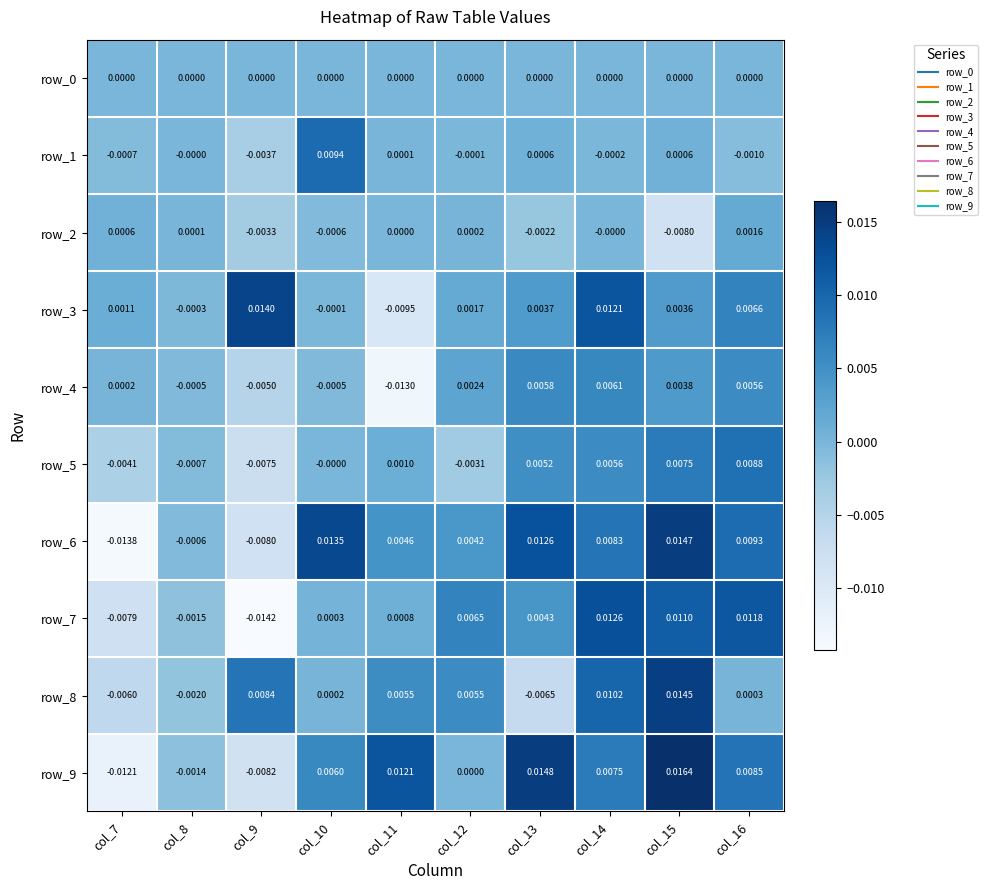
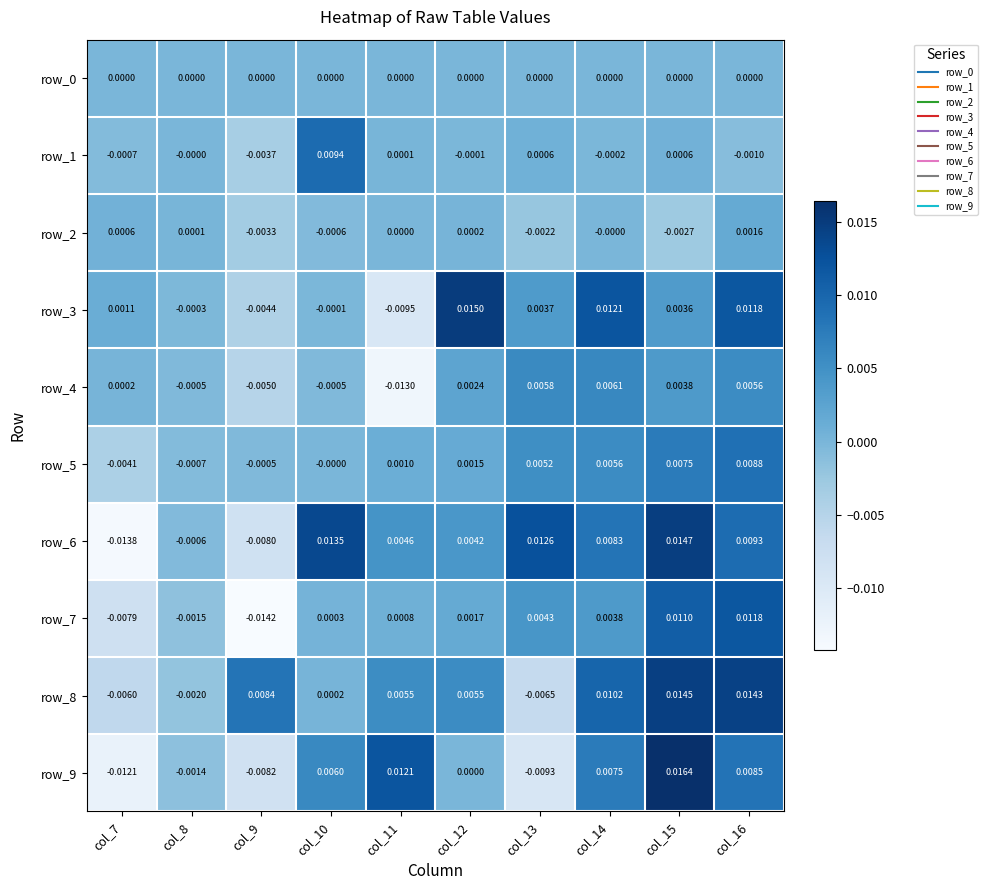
  {
    "row_0": {
      "col_7": 0.0000,
      "col_8": 0.0000,
      "col_9": 0.0000,
      "col_10": 0.0000,
      "col_11": 0.0000,
      "col_12": 0.0000,
      "col_13": 0.0000,
      "col_14": 0.0000,
      "col_15": 0.0000,
      "col_16": 0.0000
    },
    "row_1": {
      "col_7": -0.0007,
      "col_8": -0.0000,
      "col_9": -0.0037,
      "col_10": 0.0094,
      "col_11": 0.0001,
      "col_12": -0.0001,
      "col_13": 0.0006,
      "col_14": -0.0002,
      "col_15": 0.0006,
      "col_16": -0.0010
    },
    "row_2": {
      "col_7": 0.0006,
      "col_8": 0.0001,
      "col_9": -0.0033,
      "col_10": -0.0006,
      "col_11": 0.0000,
      "col_12": 0.0002,
      "col_13": -0.0022,
      "col_14": -0.0000,
-     "col_15": -0.0080,
+     "col_15": -0.0027,
      "col_16": 0.0016
    },
    "row_3": {
      "col_7": 0.0011,
      "col_8": -0.0003,
-     "col_9": 0.0140,
+     "col_9": -0.0044,
      "col_10": -0.0001,
      "col_11": -0.0095,
-     "col_12": 0.0017,
+     "col_12": 0.0150,
      "col_13": 0.0037,
      "col_14": 0.0121,
      "col_15": 0.0036,
-     "col_16": 0.0066
+     "col_16": 0.0118
    },
    "row_4": {
      "col_7": 0.0002,
      "col_8": -0.0005,
      "col_9": -0.0050,
      "col_10": -0.0005,
      "col_11": -0.0130,
      "col_12": 0.0024,
      "col_13": 0.0058,
      "col_14": 0.0061,
      "col_15": 0.0038,
      "col_16": 0.0056
    },
    "row_5": {
      "col_7": -0.0041,
      "col_8": -0.0007,
-     "col_9": -0.0075,
+     "col_9": -0.0005,
      "col_10": -0.0000,
      "col_11": 0.0010,
-     "col_12": -0.0031,
+     "col_12": 0.0015,
      "col_13": 0.0052,
      "col_14": 0.0056,
      "col_15": 0.0075,
      "col_16": 0.0088
    },
    "row_6": {
      "col_7": -0.0138,
      "col_8": -0.0006,
      "col_9": -0.0080,
      "col_10": 0.0135,
      "col_11": 0.0046,
      "col_12": 0.0042,
      "col_13": 0.0126,
      "col_14": 0.0083,
      "col_15": 0.0147,
      "col_16": 0.0093
    },
    "row_7": {
      "col_7": -0.0079,
      "col_8": -0.0015,
      "col_9": -0.0142,
      "col_10": 0.0003,
      "col_11": 0.0008,
-     "col_12": 0.0065,
+     "col_12": 0.0017,
      "col_13": 0.0043,
-     "col_14": 0.0126,
+     "col_14": 0.0038,
      "col_15": 0.0110,
      "col_16": 0.0118
    },
    "row_8": {
      "col_7": -0.0060,
      "col_8": -0.0020,
      "col_9": 0.0084,
      "col_10": 0.0002,
      "col_11": 0.0055,
      "col_12": 0.0055,
      "col_13": -0.0065,
      "col_14": 0.0102,
      "col_15": 0.0145,
-     "col_16": 0.0003
+     "col_16": 0.0143
    },
    "row_9": {
      "col_7": -0.0121,
      "col_8": -0.0014,
      "col_9": -0.0082,
      "col_10": 0.0060,
      "col_11": 0.0121,
      "col_12": 0.0000,
-     "col_13": 0.0148,
+     "col_13": -0.0093,
      "col_14": 0.0075,
      "col_15": 0.0164,
      "col_16": 0.0085
    }
  }
